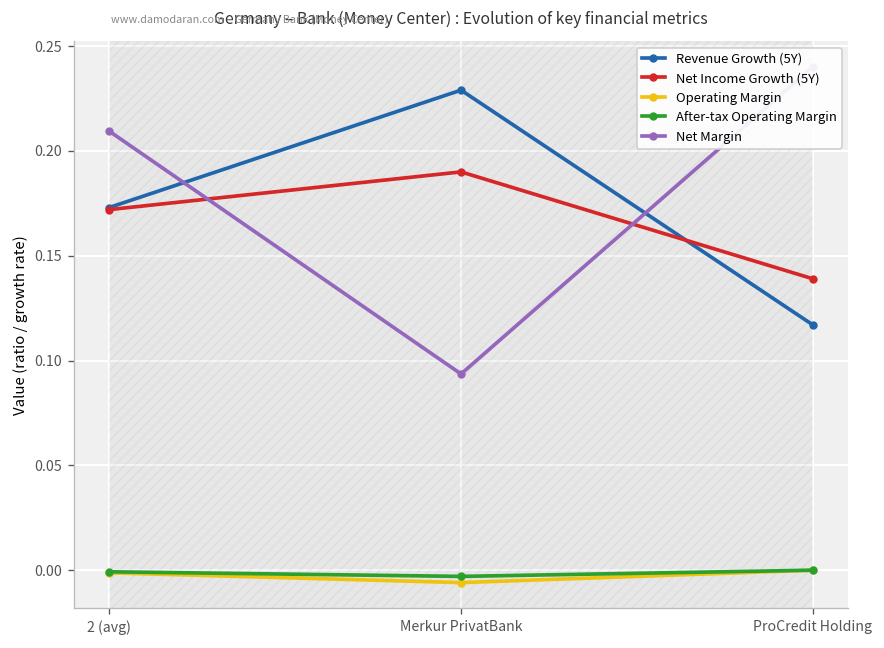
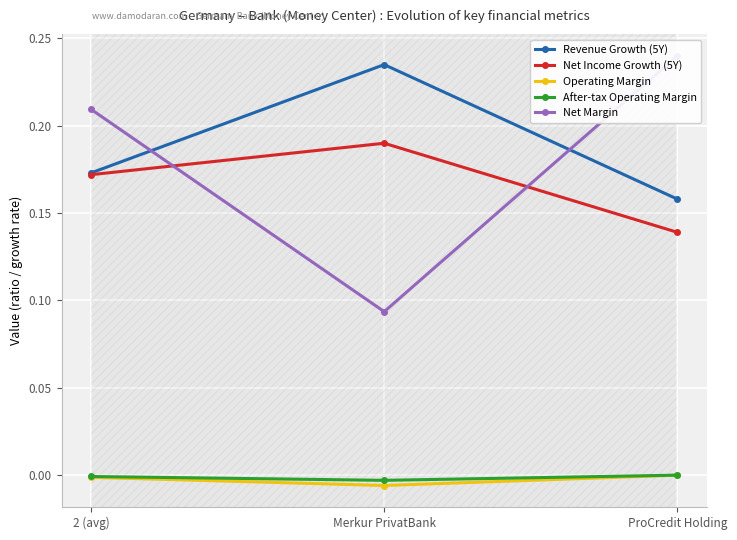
  {
    "Revenue Growth (5Y)": {
-     "Merkur PrivatBank": 0.229,
-     "ProCredit Holding": 0.117
+     "Merkur PrivatBank": 0.235,
+     "ProCredit Holding": 0.158
    },
    "Net Income Growth (5Y)": {
      "Merkur PrivatBank": 0.190,
      "ProCredit Holding": 0.139
    },
    "Operating Margin": {
      "Merkur PrivatBank": -0.006
    },
    "After-tax Operating Margin": {
      "Merkur PrivatBank": -0.003
    },
    "Net Margin": {
      "2 (avg)": 0.209,
      "Merkur PrivatBank": 0.094
    }
  }
